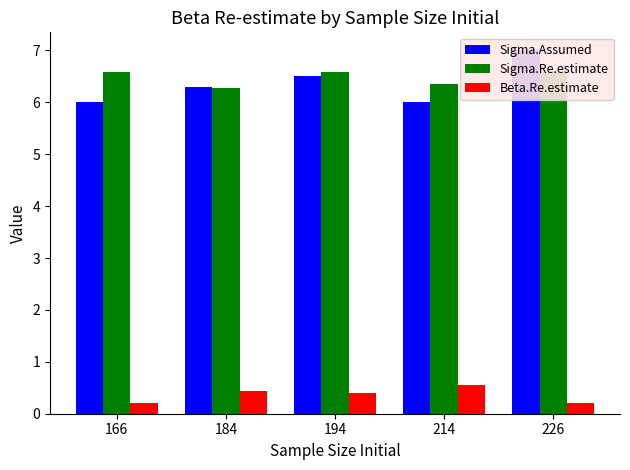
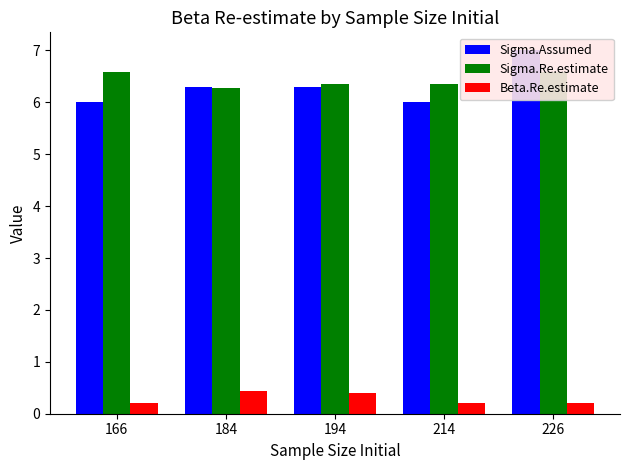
  {
    "Sigma.Assumed": {
      "166": 6.0,
      "184": 6.3,
-     "194": 6.5,
+     "194": 6.3,
      "214": 6.0
    },
    "Sigma.Re.estimate": {
      "166": 6.6,
      "184": 6.3,
-     "194": 6.6,
+     "194": 6.4,
      "214": 6.4
    },
    "Beta.Re.estimate": {
      "166": 0.2,
      "184": 0.4,
      "194": 0.4,
-     "214": 0.6,
+     "214": 0.2,
      "226": 0.2
    }
  }
